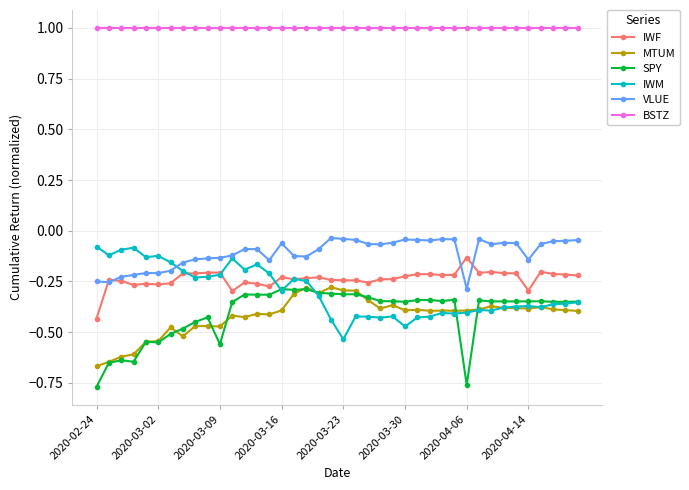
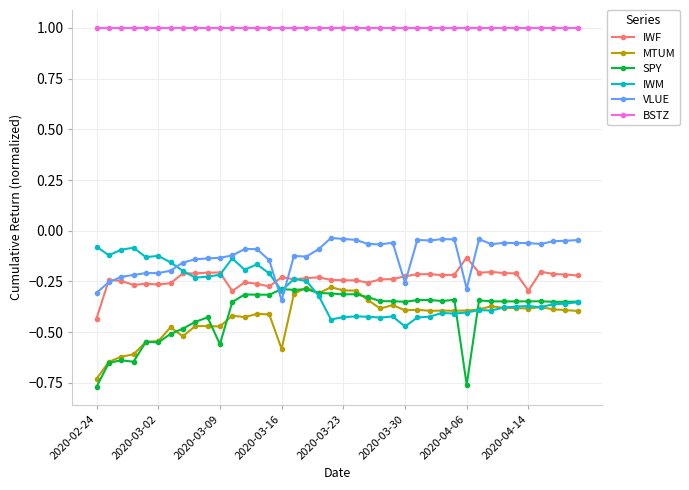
  {
    "IWF": {
      "2020-02-24": -0.43,
      "2020-03-02": -0.26,
      "2020-03-16": -0.23,
      "2020-03-23": -0.24,
      "2020-03-30": -0.22,
      "2020-04-06": -0.13,
      "2020-04-14": -0.29
    },
    "MTUM": {
-     "2020-02-24": -0.67,
+     "2020-02-24": -0.73,
      "2020-03-09": -0.47,
-     "2020-03-16": -0.39,
+     "2020-03-16": -0.58,
      "2020-03-23": -0.29,
      "2020-03-30": -0.39
    },
    "SPY": {
      "2020-02-24": -0.77,
      "2020-03-09": -0.56,
      "2020-03-23": -0.31,
      "2020-03-30": -0.35,
      "2020-04-06": -0.76,
      "2020-04-14": -0.35
    },
    "IWM": {
      "2020-02-24": -0.08,
      "2020-03-02": -0.12,
-     "2020-03-23": -0.54,
+     "2020-03-23": -0.43,
      "2020-03-30": -0.47
    },
    "VLUE": {
-     "2020-02-24": -0.25,
+     "2020-02-24": -0.31,
      "2020-03-02": -0.21,
      "2020-03-09": -0.13,
-     "2020-03-16": -0.06,
+     "2020-03-16": -0.34,
      "2020-03-23": -0.04,
-     "2020-03-30": -0.04,
+     "2020-03-30": -0.26,
      "2020-04-06": -0.29,
-     "2020-04-14": -0.14
+     "2020-04-14": -0.06
    },
    "BSTZ": {
      "2020-02-24": 1.00,
      "2020-03-02": 1.00,
      "2020-03-09": 1.00,
      "2020-03-16": 1.00,
      "2020-03-23": 1.00,
      "2020-03-30": 1.00,
      "2020-04-06": 1.00,
      "2020-04-14": 1.00
    }
  }
